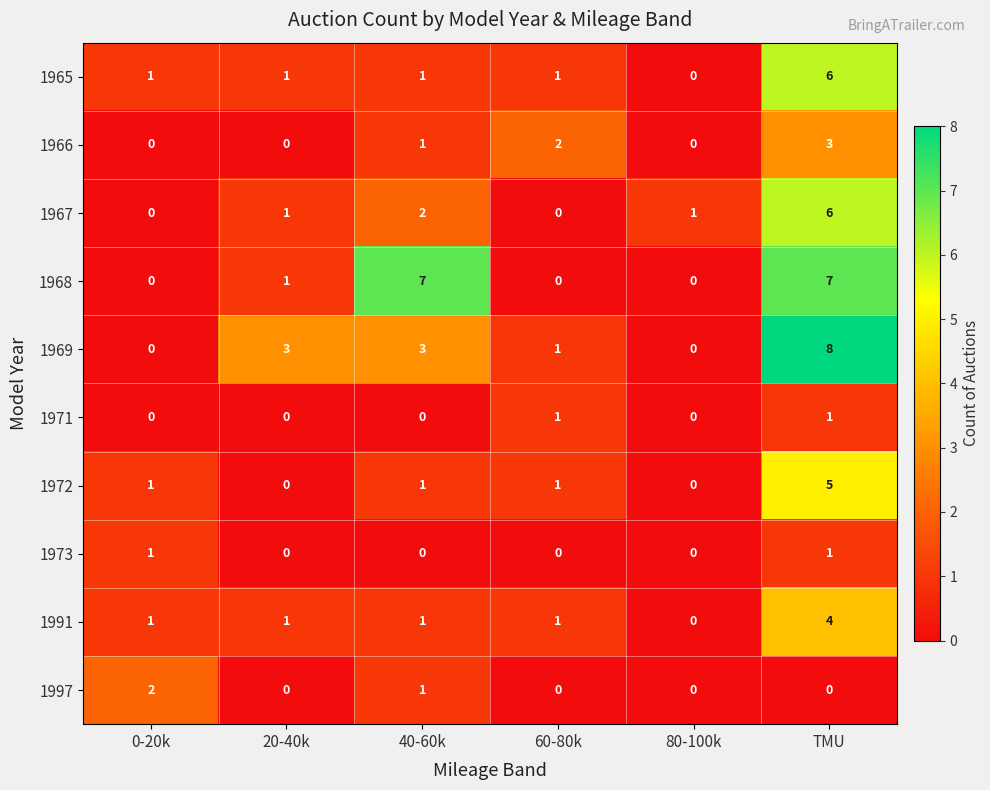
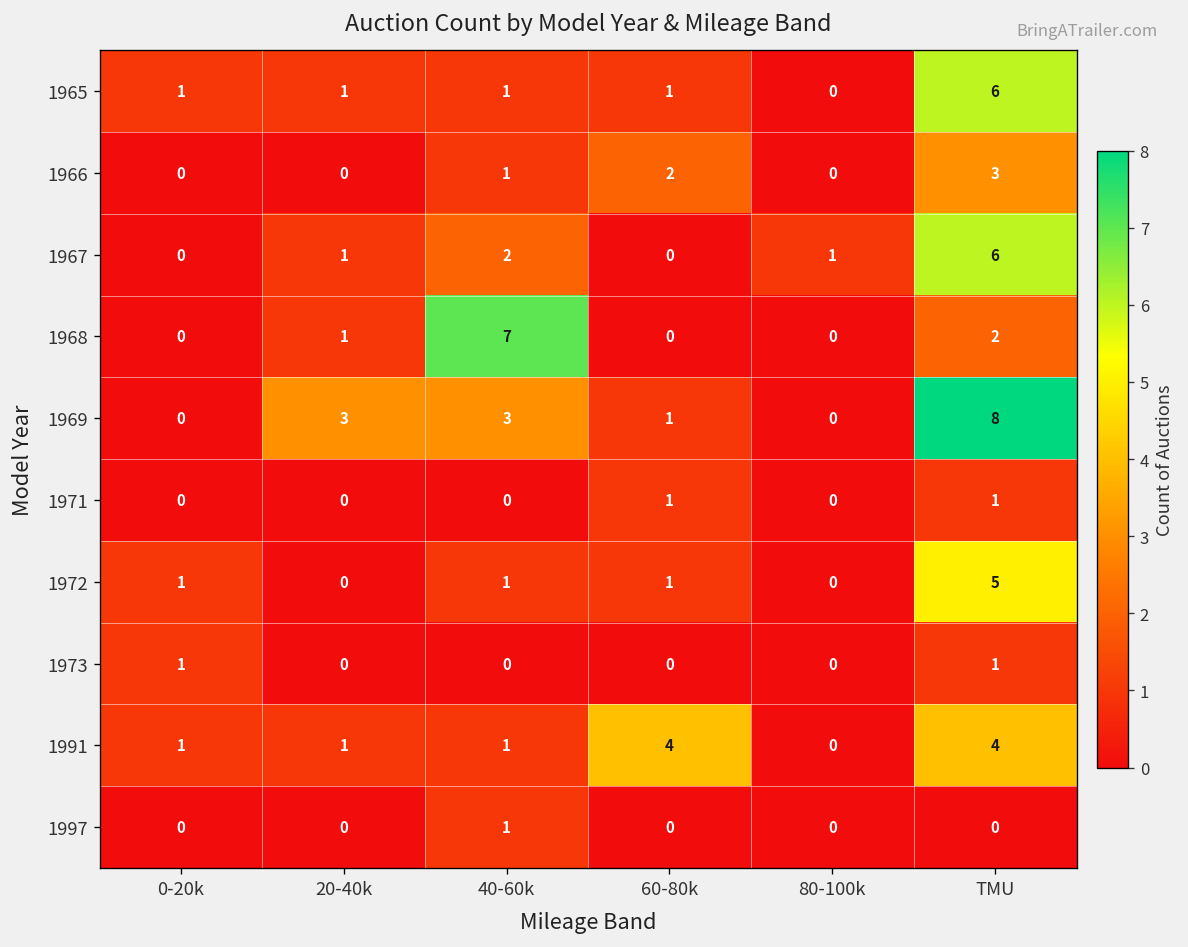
  {
    "1965": {
      "0-20k": 1,
      "20-40k": 1,
      "40-60k": 1,
      "60-80k": 1,
      "80-100k": 0,
      "TMU": 6
    },
    "1966": {
      "0-20k": 0,
      "20-40k": 0,
      "40-60k": 1,
      "60-80k": 2,
      "80-100k": 0,
      "TMU": 3
    },
    "1967": {
      "0-20k": 0,
      "20-40k": 1,
      "40-60k": 2,
      "60-80k": 0,
      "80-100k": 1,
      "TMU": 6
    },
    "1968": {
      "0-20k": 0,
      "20-40k": 1,
      "40-60k": 7,
      "60-80k": 0,
      "80-100k": 0,
-     "TMU": 7
+     "TMU": 2
    },
    "1969": {
      "0-20k": 0,
      "20-40k": 3,
      "40-60k": 3,
      "60-80k": 1,
      "80-100k": 0,
      "TMU": 8
    },
    "1971": {
      "0-20k": 0,
      "20-40k": 0,
      "40-60k": 0,
      "60-80k": 1,
      "80-100k": 0,
      "TMU": 1
    },
    "1972": {
      "0-20k": 1,
      "20-40k": 0,
      "40-60k": 1,
      "60-80k": 1,
      "80-100k": 0,
      "TMU": 5
    },
    "1973": {
      "0-20k": 1,
      "20-40k": 0,
      "40-60k": 0,
      "60-80k": 0,
      "80-100k": 0,
      "TMU": 1
    },
    "1991": {
      "0-20k": 1,
      "20-40k": 1,
      "40-60k": 1,
-     "60-80k": 1,
+     "60-80k": 4,
      "80-100k": 0,
      "TMU": 4
    },
    "1997": {
-     "0-20k": 2,
+     "0-20k": 0,
      "20-40k": 0,
      "40-60k": 1,
      "60-80k": 0,
      "80-100k": 0,
      "TMU": 0
    }
  }
